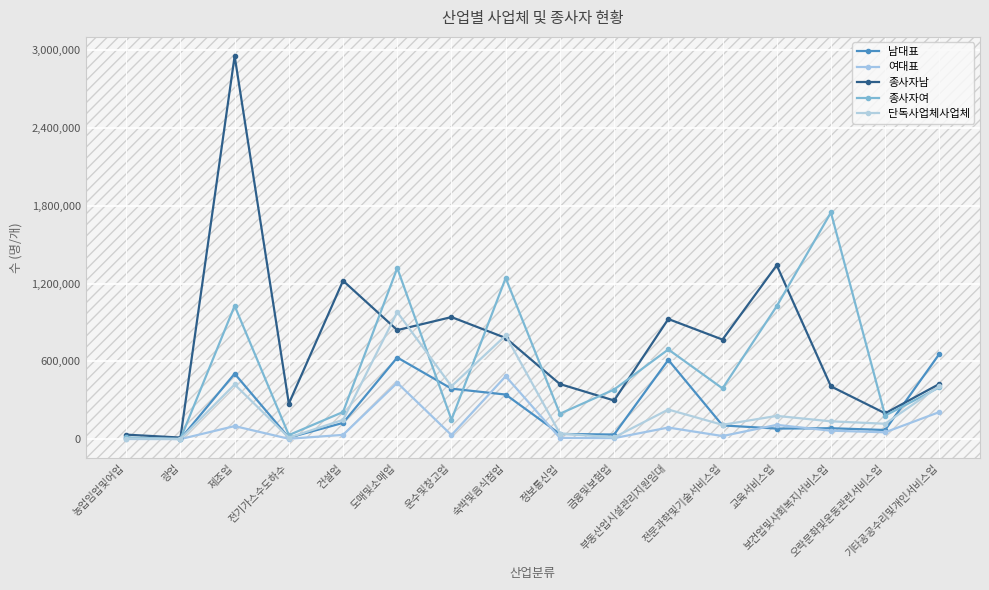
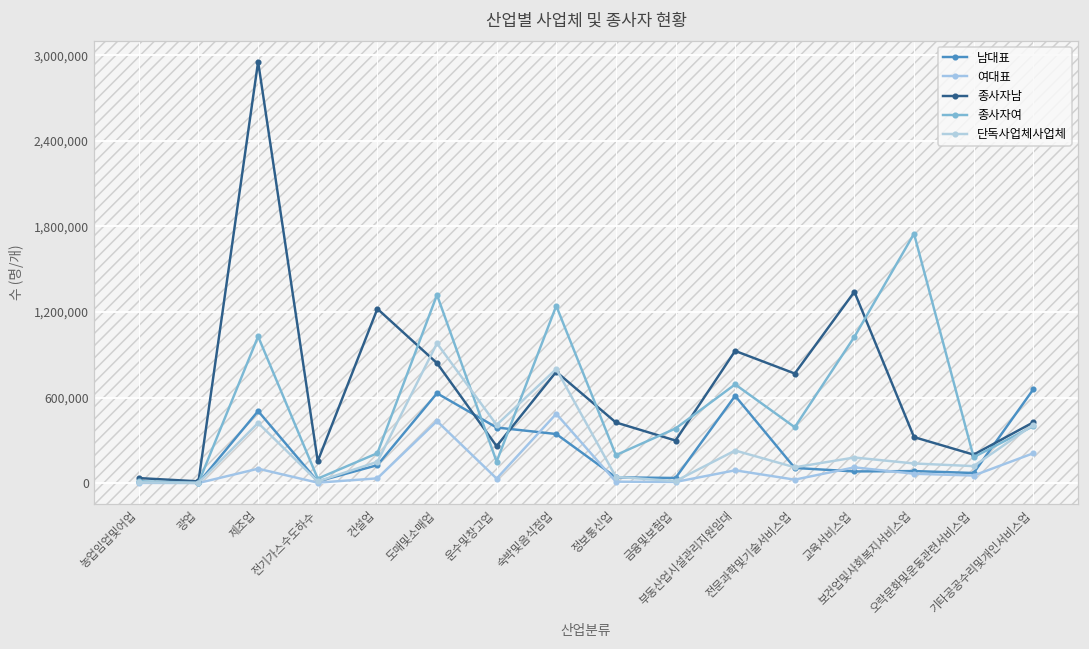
  {
    "남대표": {
      "제조업": "510,000",
      "건설업": "130,000",
      "도매및소매업": "630,000",
      "숙박및음식점업": "340,000",
      "금융및보험업": "40,000",
      "부동산업시설관리지원임대": "610,000",
      "교육서비스업": "80,000",
      "기타공공수리및개인서비스업": "660,000"
    },
    "종사자남": {
      "농업임업및어업": "30,000",
      "제조업": "2,960,000",
-     "전기가스수도하수": "270,000",
+     "전기가스수도하수": "150,000",
      "건설업": "1,220,000",
      "도매및소매업": "840,000",
-     "운수및창고업": "940,000",
+     "운수및창고업": "260,000",
      "숙박및음식점업": "780,000",
      "정보통신업": "430,000",
      "금융및보험업": "300,000",
      "부동산업시설관리지원임대": "930,000",
      "전문과학및기술서비스업": "770,000",
      "교육서비스업": "1,340,000",
-     "보건업및사회복지서비스업": "410,000"
+     "보건업및사회복지서비스업": "320,000"
    }
  }
